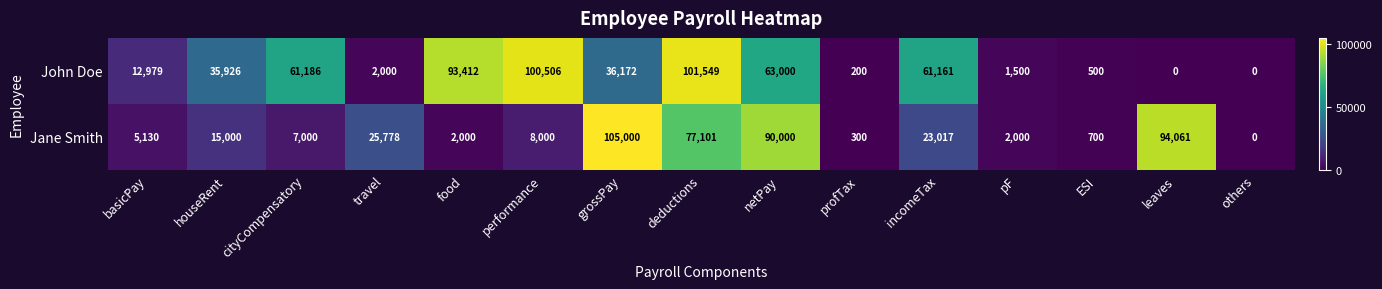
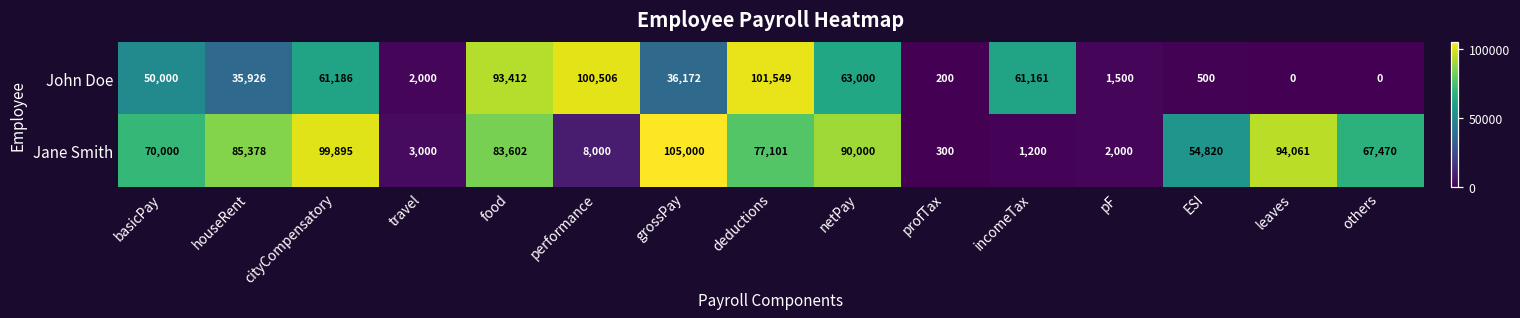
  {
    "John Doe": {
-     "basicPay": "12,979",
+     "basicPay": "50,000",
      "houseRent": "35,926",
      "cityCompensatory": "61,186",
      "travel": "2,000",
      "food": "93,412",
      "performance": "100,506",
      "grossPay": "36,172",
      "deductions": "101,549",
      "netPay": "63,000",
      "profTax": "200",
      "incomeTax": "61,161",
      "pF": "1,500",
      "ESI": "500",
      "leaves": "0",
      "others": "0"
    },
    "Jane Smith": {
-     "basicPay": "5,130",
-     "houseRent": "15,000",
-     "cityCompensatory": "7,000",
-     "travel": "25,778",
-     "food": "2,000",
+     "basicPay": "70,000",
+     "houseRent": "85,378",
+     "cityCompensatory": "99,895",
+     "travel": "3,000",
+     "food": "83,602",
      "performance": "8,000",
      "grossPay": "105,000",
      "deductions": "77,101",
      "netPay": "90,000",
      "profTax": "300",
-     "incomeTax": "23,017",
+     "incomeTax": "1,200",
      "pF": "2,000",
-     "ESI": "700",
+     "ESI": "54,820",
      "leaves": "94,061",
-     "others": "0"
+     "others": "67,470"
    }
  }
